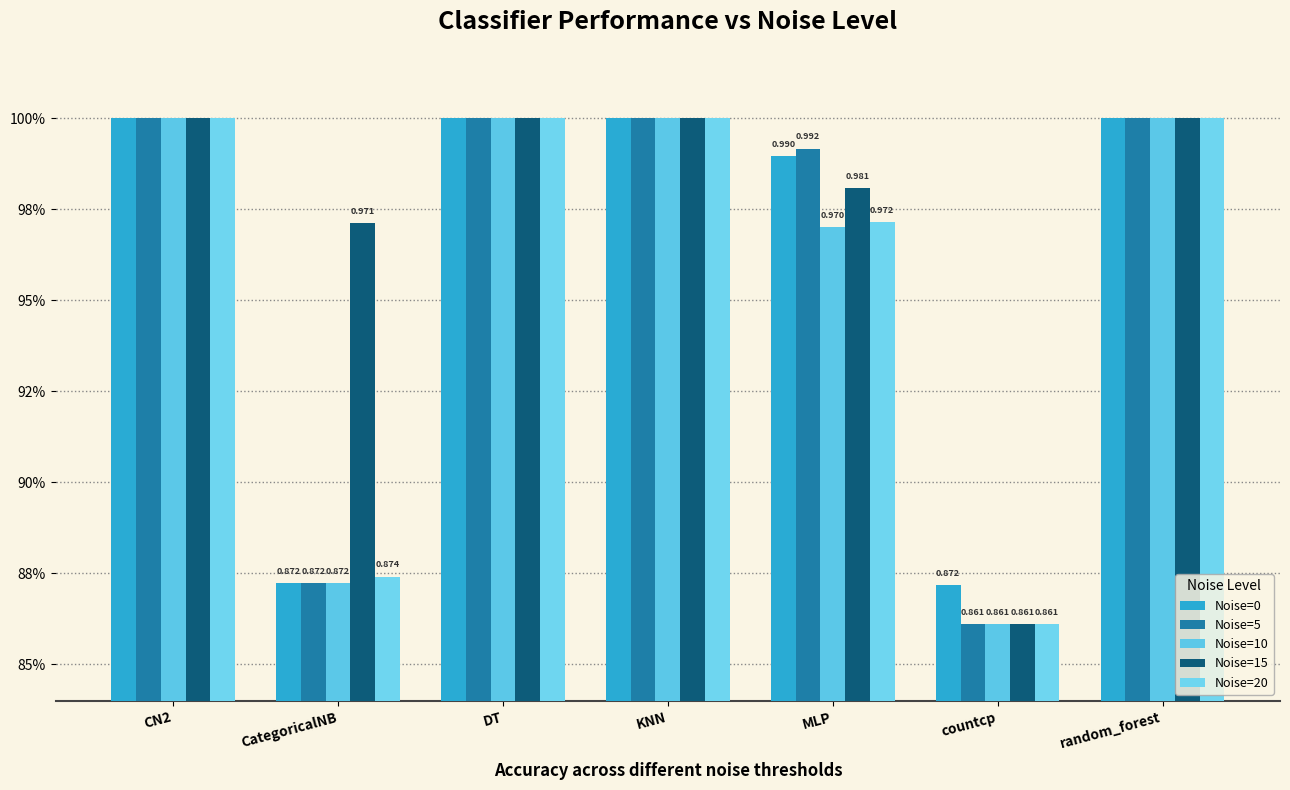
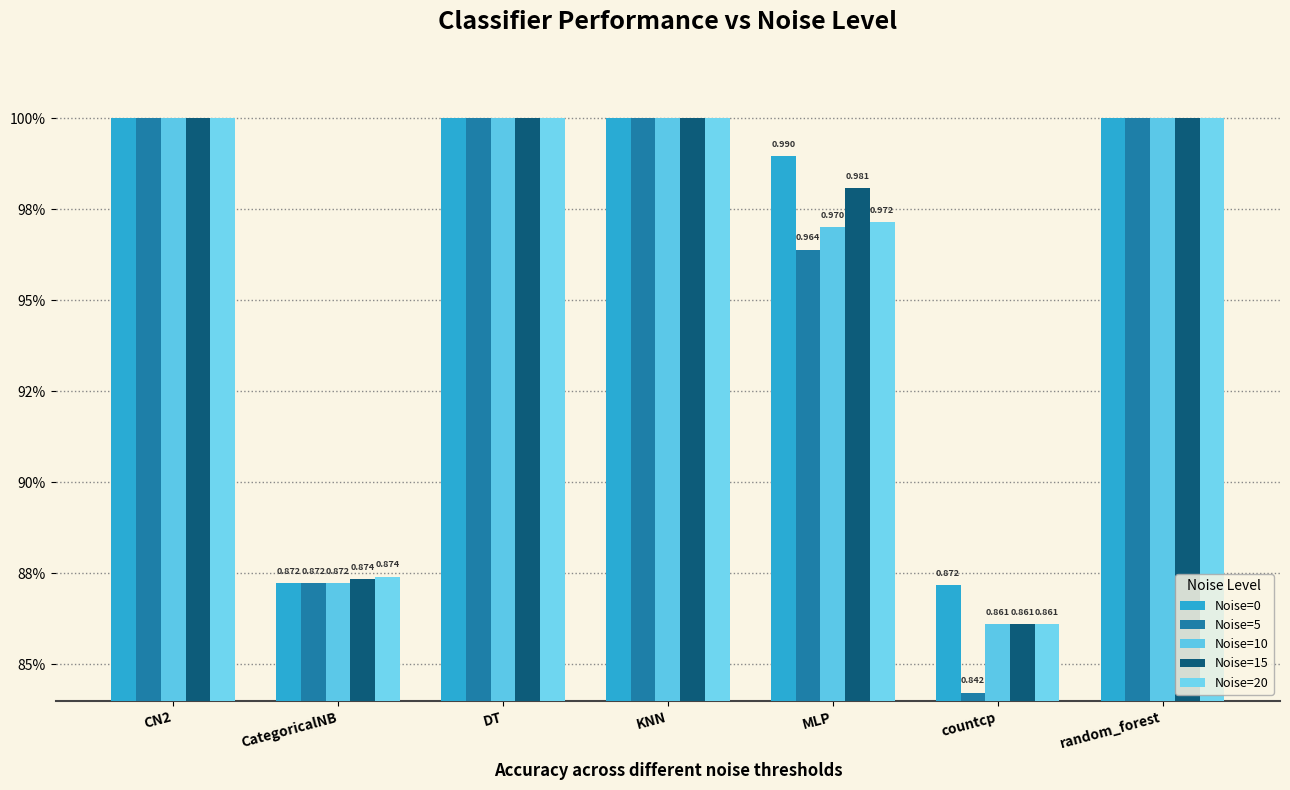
  {
    "Noise=0": {
      "CategoricalNB": 0.872,
      "MLP": 0.990,
      "countcp": 0.872
    },
    "Noise=5": {
      "CategoricalNB": 0.872,
-     "MLP": 0.992,
-     "countcp": 0.861
+     "MLP": 0.964,
+     "countcp": 0.842
    },
    "Noise=15": {
-     "CategoricalNB": 0.971,
+     "CategoricalNB": 0.874,
      "MLP": 0.981,
      "countcp": 0.861
    }
  }
